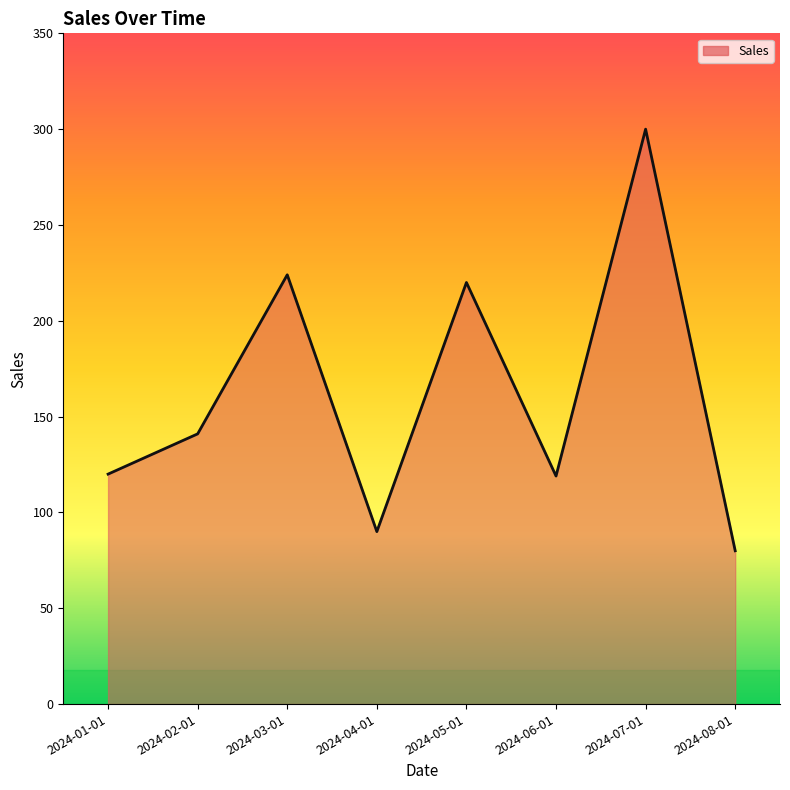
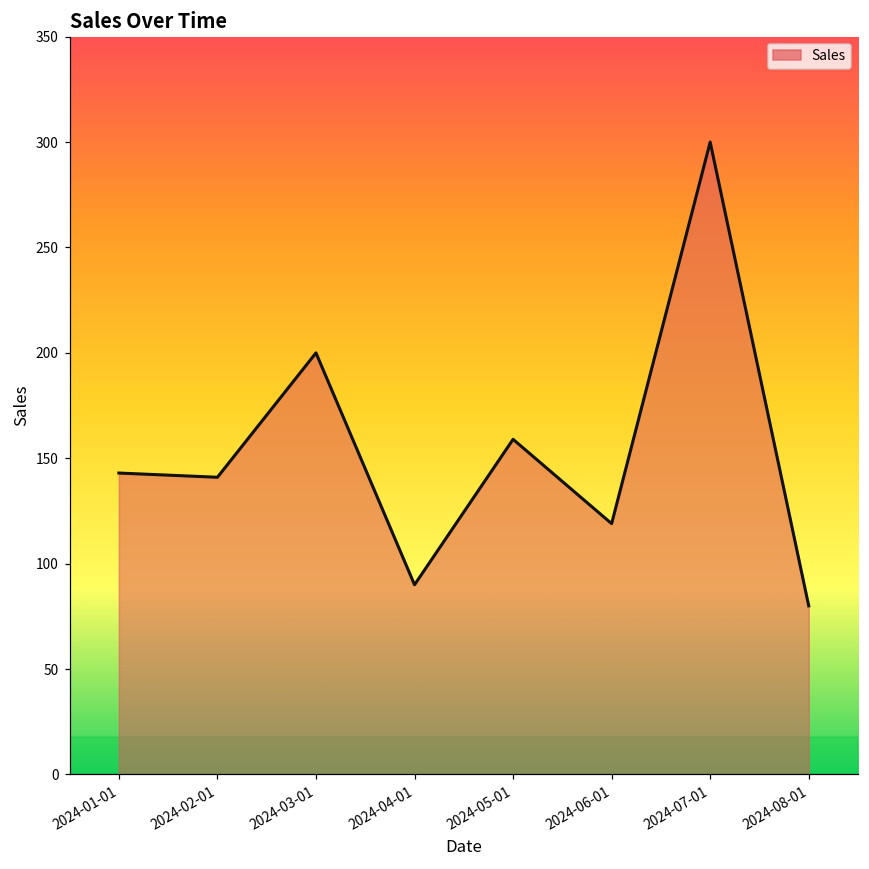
  {
-   "2024-01-01": 120,
+   "2024-01-01": 143,
    "2024-02-01": 141,
-   "2024-03-01": 224,
+   "2024-03-01": 200,
    "2024-04-01": 90,
-   "2024-05-01": 220,
+   "2024-05-01": 159,
    "2024-06-01": 119,
    "2024-07-01": 300,
    "2024-08-01": 80
  }
